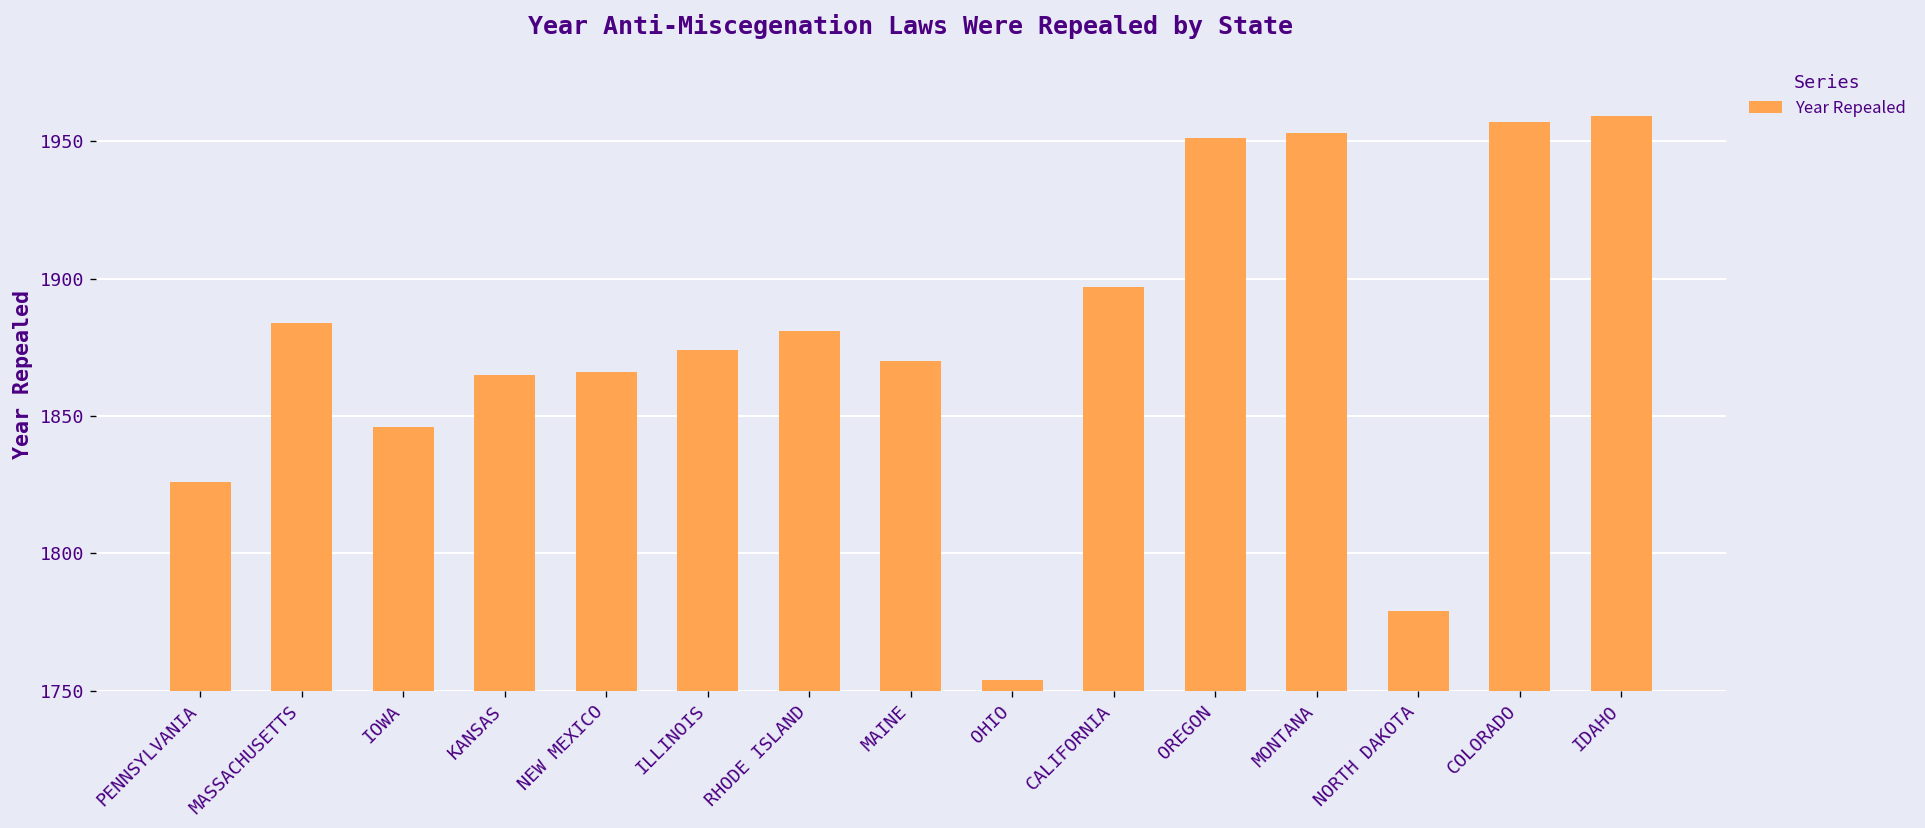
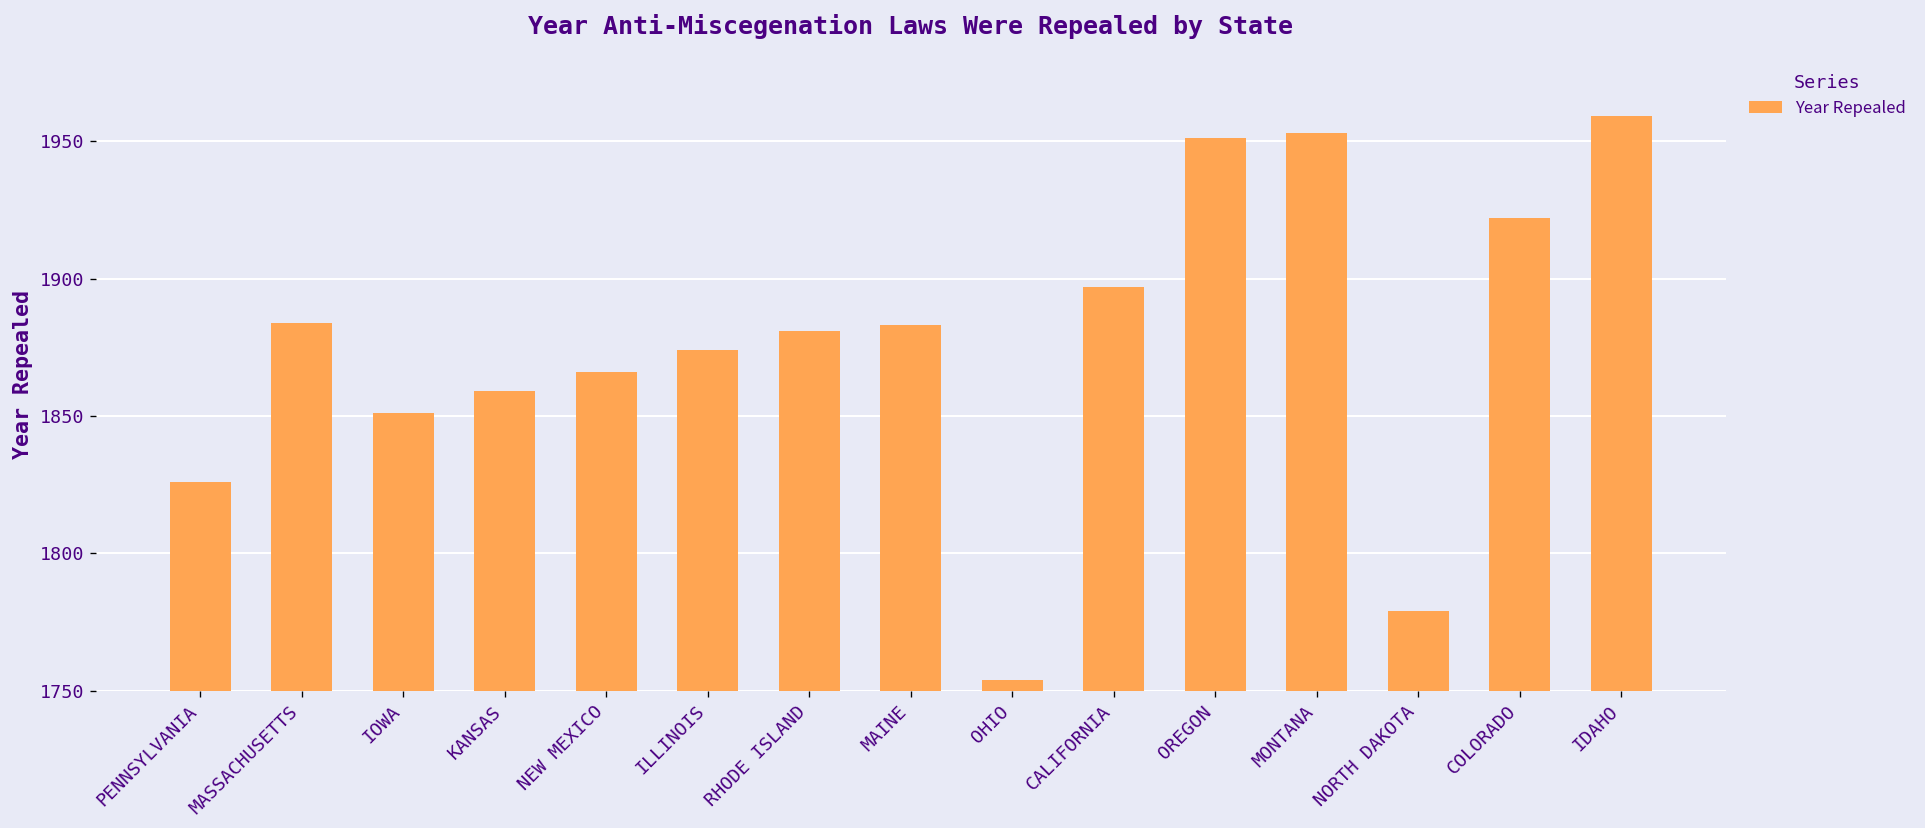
  {
    "PENNSYLVANIA": 1826,
    "MASSACHUSETTS": 1884,
-   "IOWA": 1846,
-   "KANSAS": 1865,
+   "IOWA": 1851,
+   "KANSAS": 1859,
    "NEW MEXICO": 1866,
    "ILLINOIS": 1874,
    "RHODE ISLAND": 1881,
-   "MAINE": 1870,
+   "MAINE": 1883,
    "OHIO": 1754,
    "CALIFORNIA": 1897,
    "OREGON": 1951,
    "MONTANA": 1953,
    "NORTH DAKOTA": 1779,
-   "COLORADO": 1957,
+   "COLORADO": 1922,
    "IDAHO": 1959
  }
